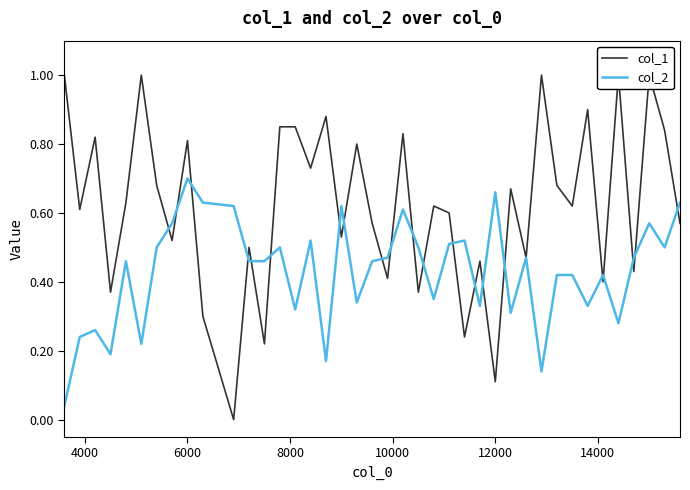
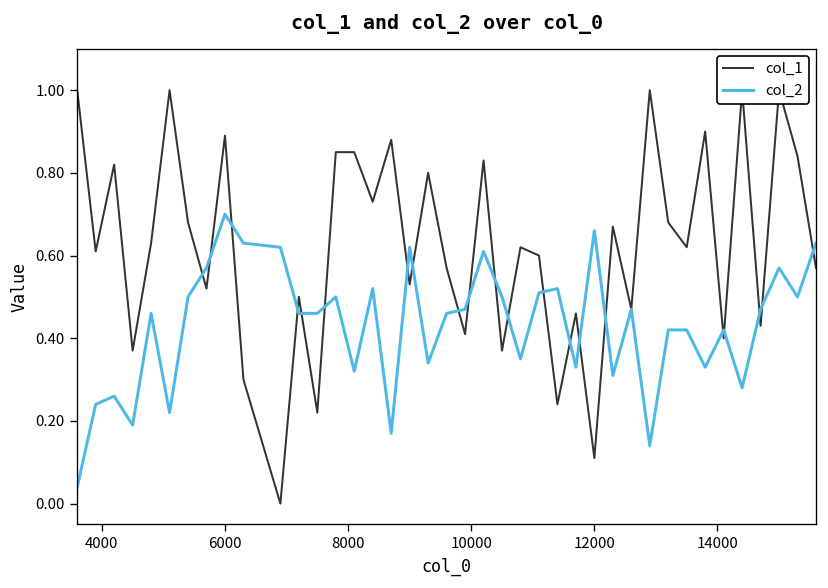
  {
    "col_1": {
-     "6000": 0.81,
+     "6000": 0.89,
      "12000": 0.11
    },
    "col_2": {
      "6000": 0.70,
      "12000": 0.66
    }
  }
